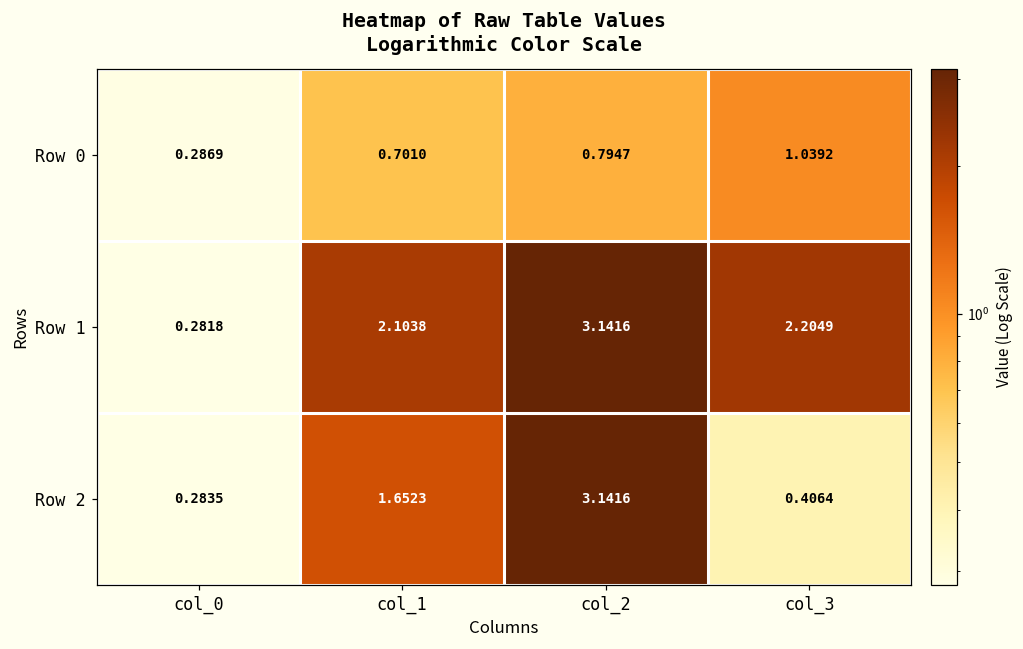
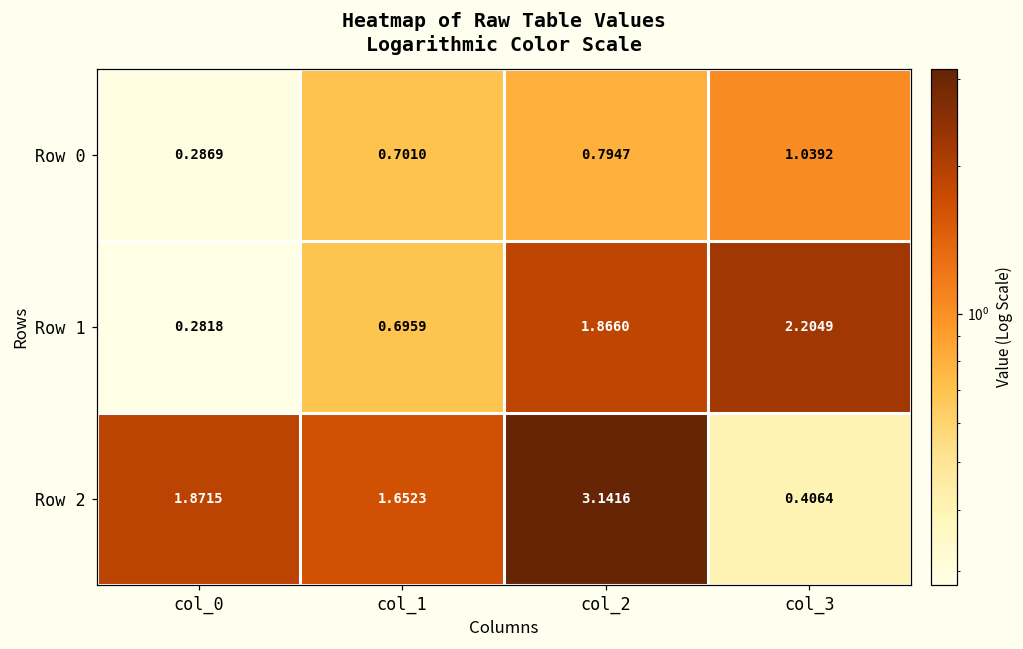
  {
    "Row 0": {
      "col_0": 0.2869,
      "col_1": 0.7010,
      "col_2": 0.7947,
      "col_3": 1.0392
    },
    "Row 1": {
      "col_0": 0.2818,
-     "col_1": 2.1038,
-     "col_2": 3.1416,
+     "col_1": 0.6959,
+     "col_2": 1.8660,
      "col_3": 2.2049
    },
    "Row 2": {
-     "col_0": 0.2835,
+     "col_0": 1.8715,
      "col_1": 1.6523,
      "col_2": 3.1416,
      "col_3": 0.4064
    }
  }
